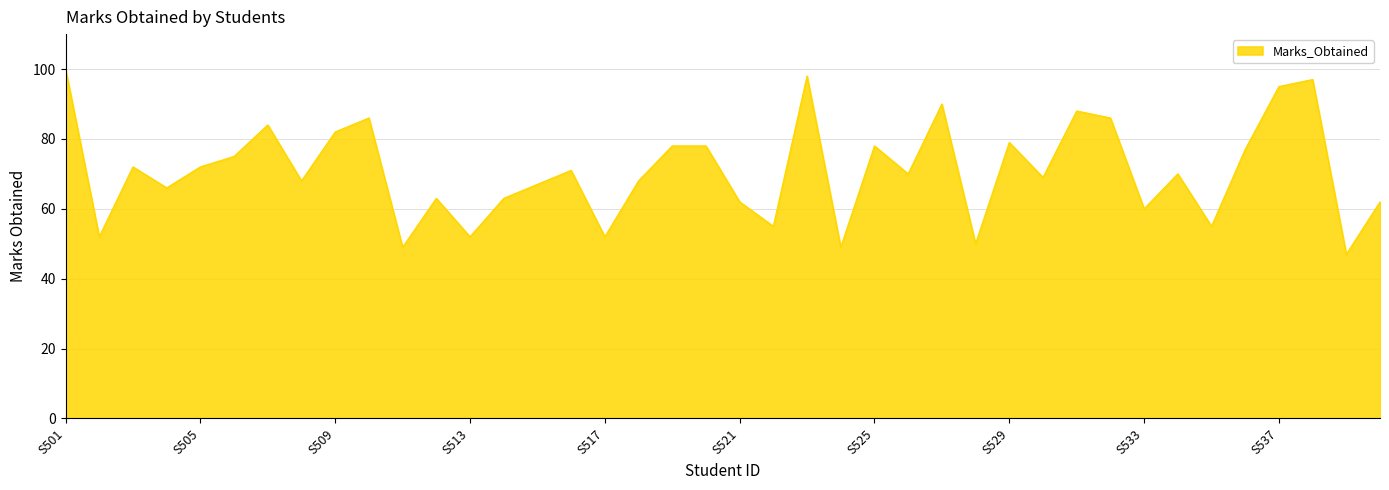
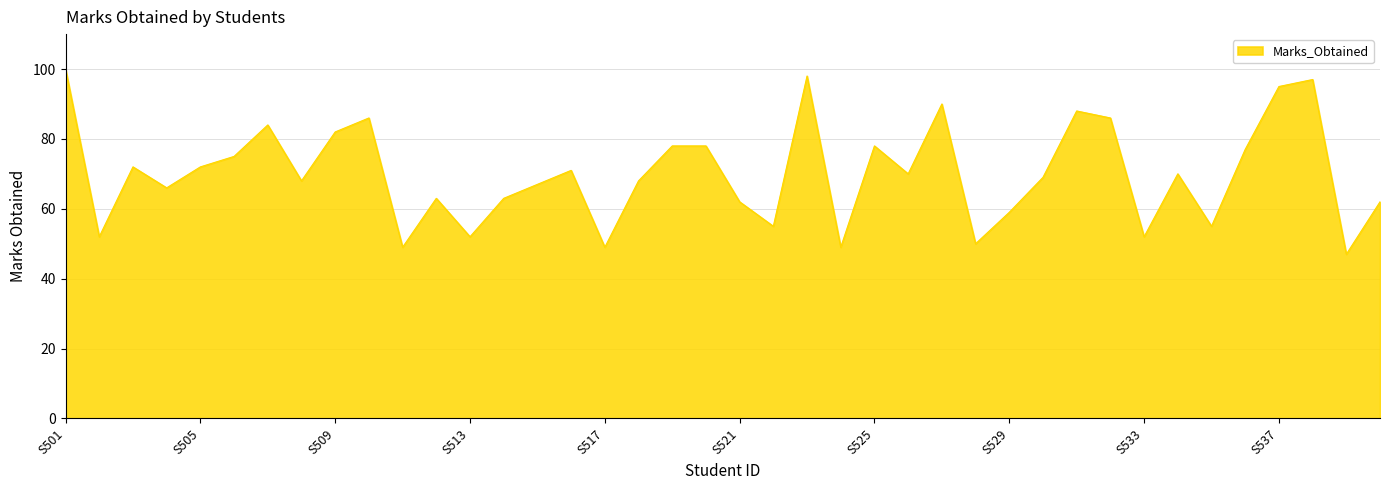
  {
    "S501": 100,
    "S505": 72,
    "S509": 82,
    "S513": 52,
-   "S517": 52,
+   "S517": 49,
    "S521": 62,
    "S525": 78,
-   "S529": 79,
-   "S533": 60,
+   "S529": 59,
+   "S533": 52,
    "S537": 95
  }
